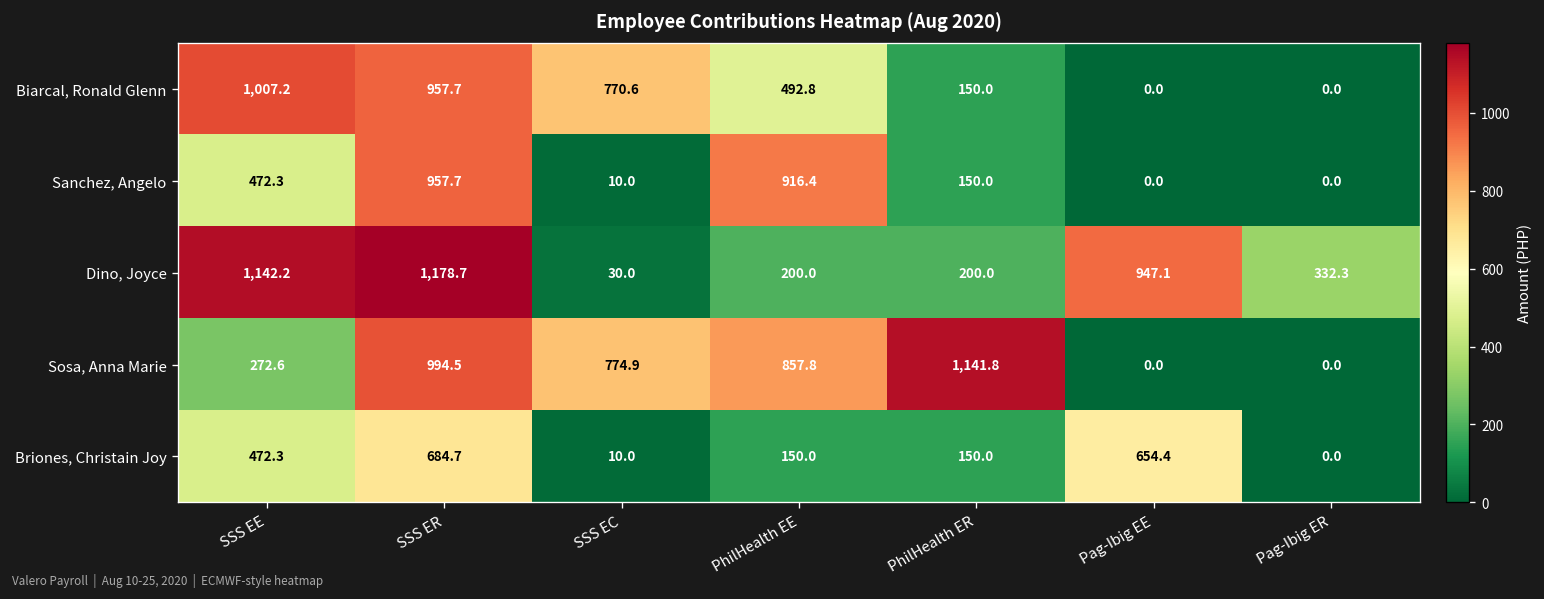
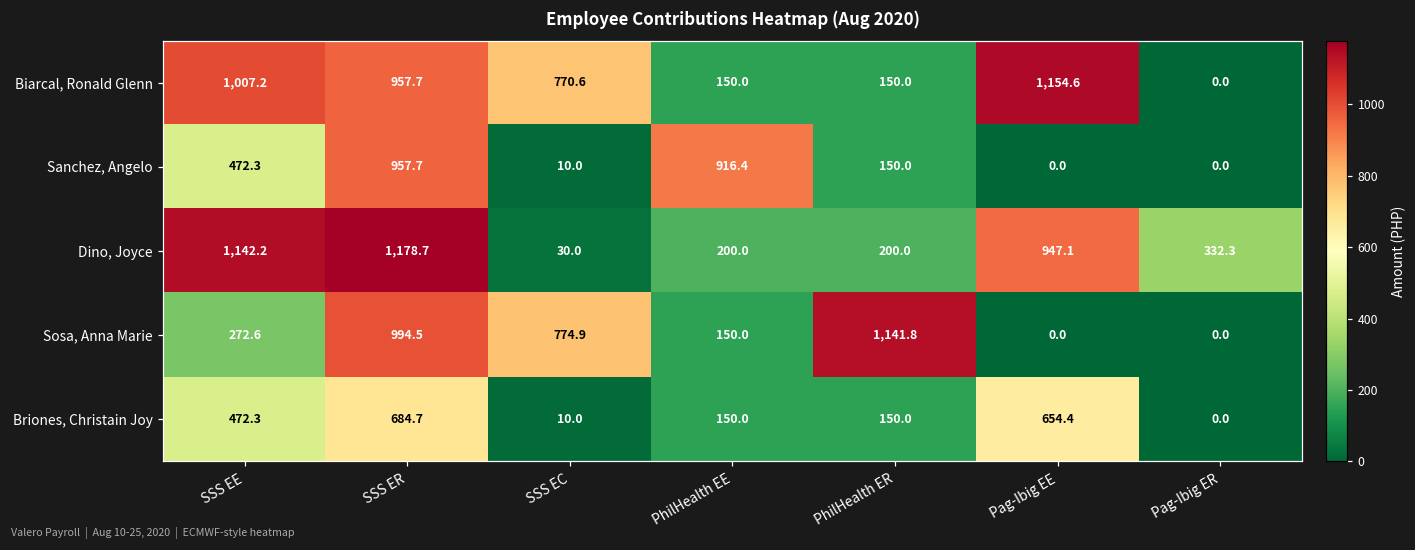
  {
    "Biarcal, Ronald Glenn": {
      "SSS EE": "1,007.2",
      "SSS ER": "957.7",
      "SSS EC": "770.6",
-     "PhilHealth EE": "492.8",
+     "PhilHealth EE": "150.0",
      "PhilHealth ER": "150.0",
-     "Pag-Ibig EE": "0.0",
+     "Pag-Ibig EE": "1,154.6",
      "Pag-Ibig ER": "0.0"
    },
    "Sanchez, Angelo": {
      "SSS EE": "472.3",
      "SSS ER": "957.7",
      "SSS EC": "10.0",
      "PhilHealth EE": "916.4",
      "PhilHealth ER": "150.0",
      "Pag-Ibig EE": "0.0",
      "Pag-Ibig ER": "0.0"
    },
    "Dino, Joyce": {
      "SSS EE": "1,142.2",
      "SSS ER": "1,178.7",
      "SSS EC": "30.0",
      "PhilHealth EE": "200.0",
      "PhilHealth ER": "200.0",
      "Pag-Ibig EE": "947.1",
      "Pag-Ibig ER": "332.3"
    },
    "Sosa, Anna Marie": {
      "SSS EE": "272.6",
      "SSS ER": "994.5",
      "SSS EC": "774.9",
-     "PhilHealth EE": "857.8",
+     "PhilHealth EE": "150.0",
      "PhilHealth ER": "1,141.8",
      "Pag-Ibig EE": "0.0",
      "Pag-Ibig ER": "0.0"
    },
    "Briones, Christain Joy": {
      "SSS EE": "472.3",
      "SSS ER": "684.7",
      "SSS EC": "10.0",
      "PhilHealth EE": "150.0",
      "PhilHealth ER": "150.0",
      "Pag-Ibig EE": "654.4",
      "Pag-Ibig ER": "0.0"
    }
  }
